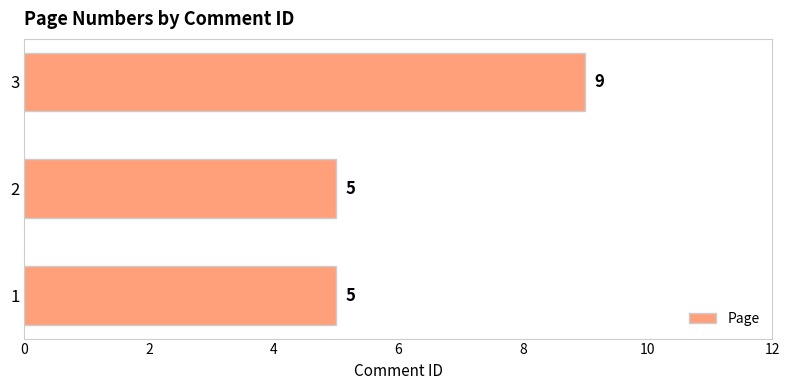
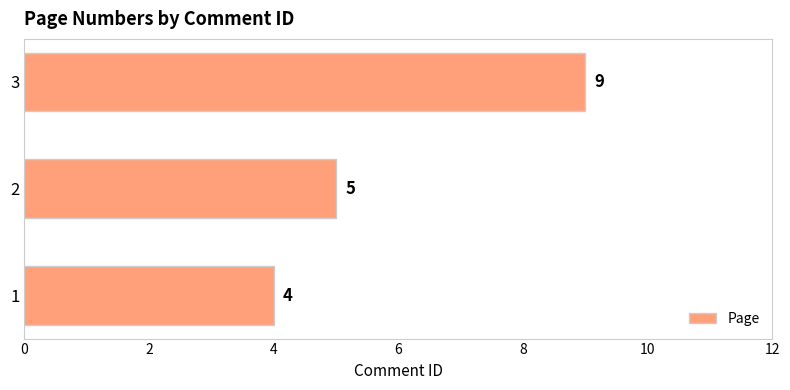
  {
    "3": 9,
    "2": 5,
-   "1": 5
+   "1": 4
  }
